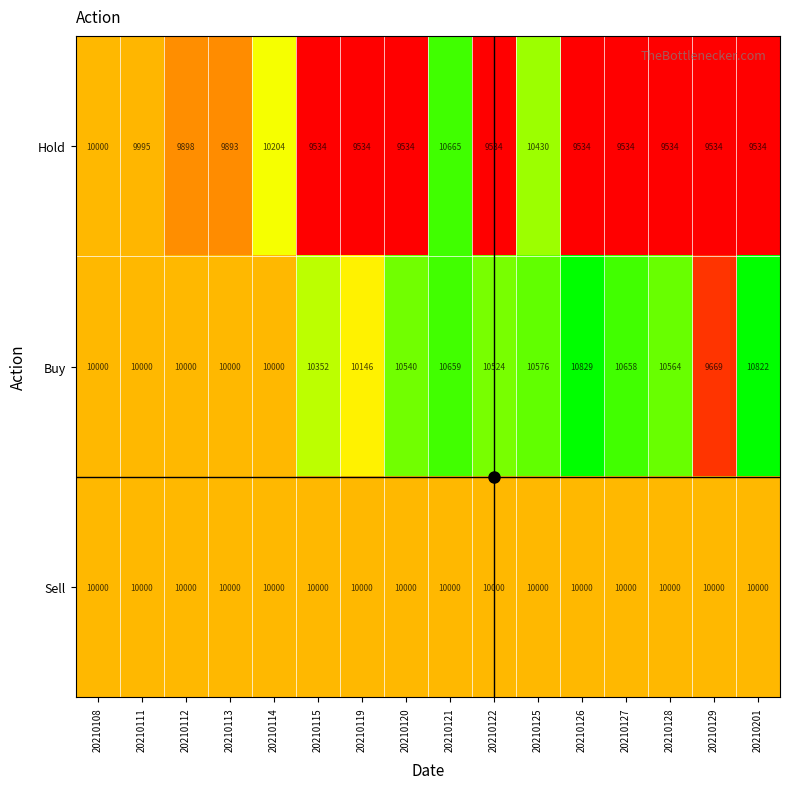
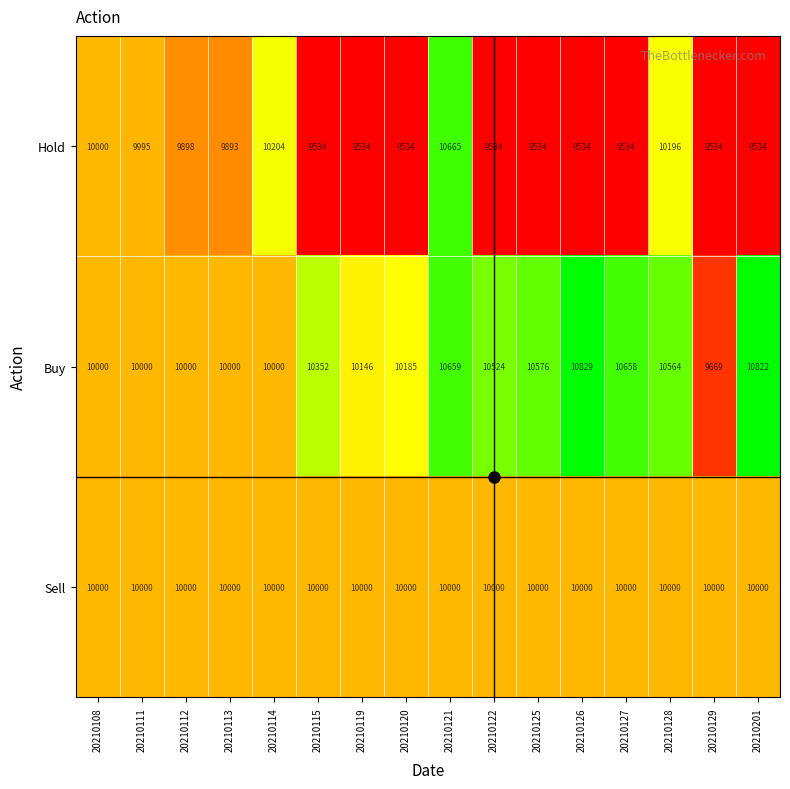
  {
    "Hold": {
      "20210108": 10000,
      "20210111": 9995,
      "20210112": 9898,
      "20210113": 9893,
      "20210114": 10204,
      "20210115": 9534,
      "20210119": 9534,
      "20210120": 9534,
      "20210121": 10665,
      "20210122": 9534,
-     "20210125": 10430,
+     "20210125": 9534,
      "20210126": 9534,
      "20210127": 9534,
-     "20210128": 9534,
+     "20210128": 10196,
      "20210201": 9534
    },
    "Buy": {
      "20210108": 10000,
      "20210111": 10000,
      "20210112": 10000,
      "20210113": 10000,
      "20210114": 10000,
      "20210115": 10352,
      "20210119": 10146,
-     "20210120": 10540,
+     "20210120": 10185,
      "20210121": 10659,
      "20210122": 10524,
      "20210125": 10576,
      "20210126": 10829,
      "20210127": 10658,
      "20210128": 10564,
      "20210129": 9669,
      "20210201": 10822
    },
    "Sell": {
      "20210108": 10000,
      "20210111": 10000,
      "20210112": 10000,
      "20210113": 10000,
      "20210114": 10000,
      "20210115": 10000,
      "20210119": 10000,
      "20210120": 10000,
      "20210121": 10000,
      "20210122": 10000,
      "20210125": 10000,
      "20210126": 10000,
      "20210127": 10000,
      "20210128": 10000,
      "20210129": 10000,
      "20210201": 10000
    }
  }
